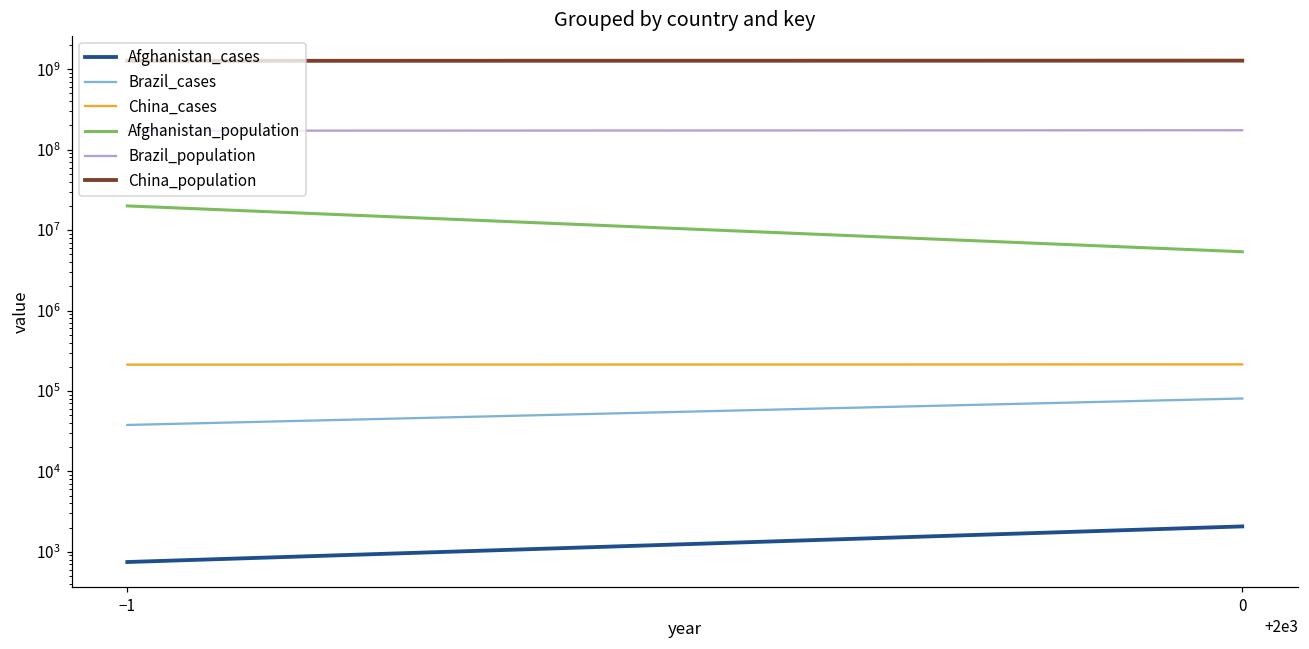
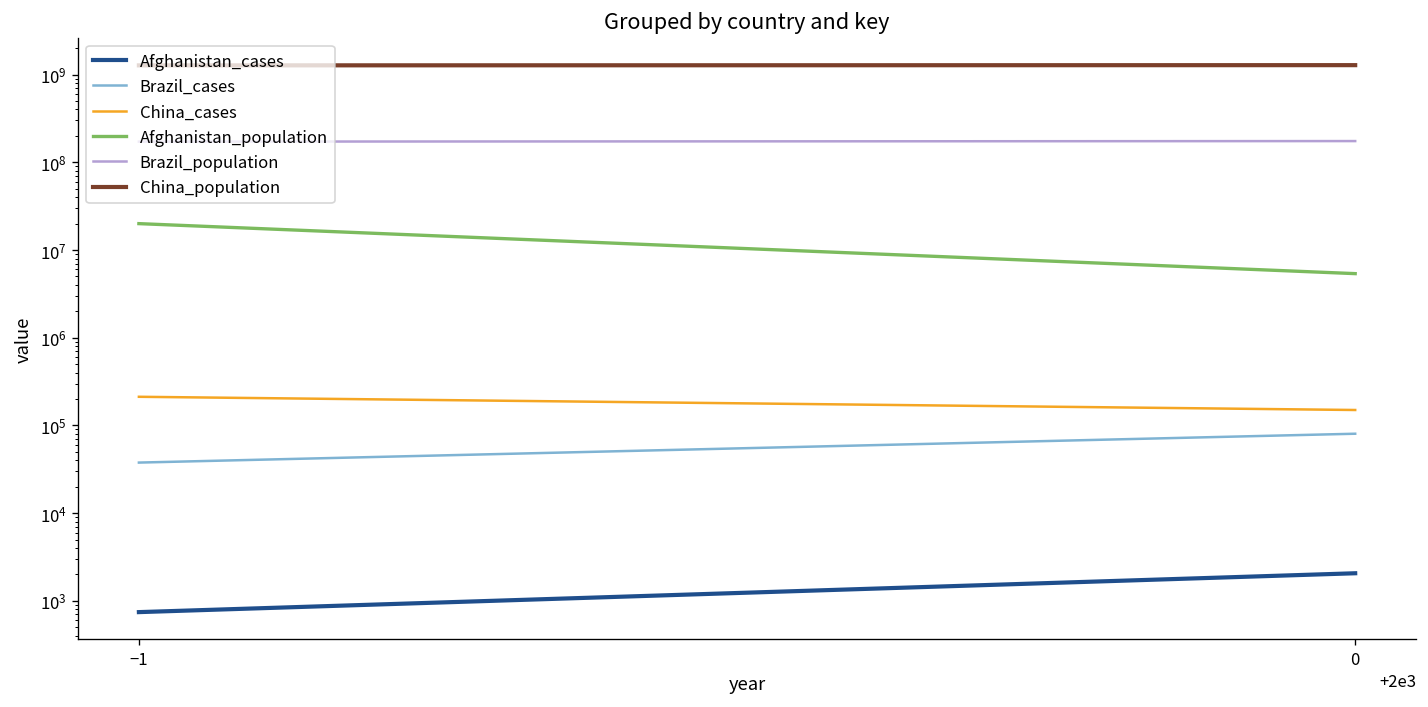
  {
    "Afghanistan_cases": {
      "−1": 700,
      "0": 2100
    },
    "China_cases": {
      "−1": 210000,
-     "0": 210000
+     "0": 150000
    },
    "Afghanistan_population": {
      "−1": 20000000,
      "0": 5000000
    },
    "China_population": {
      "0": 1300000000
    }
  }
